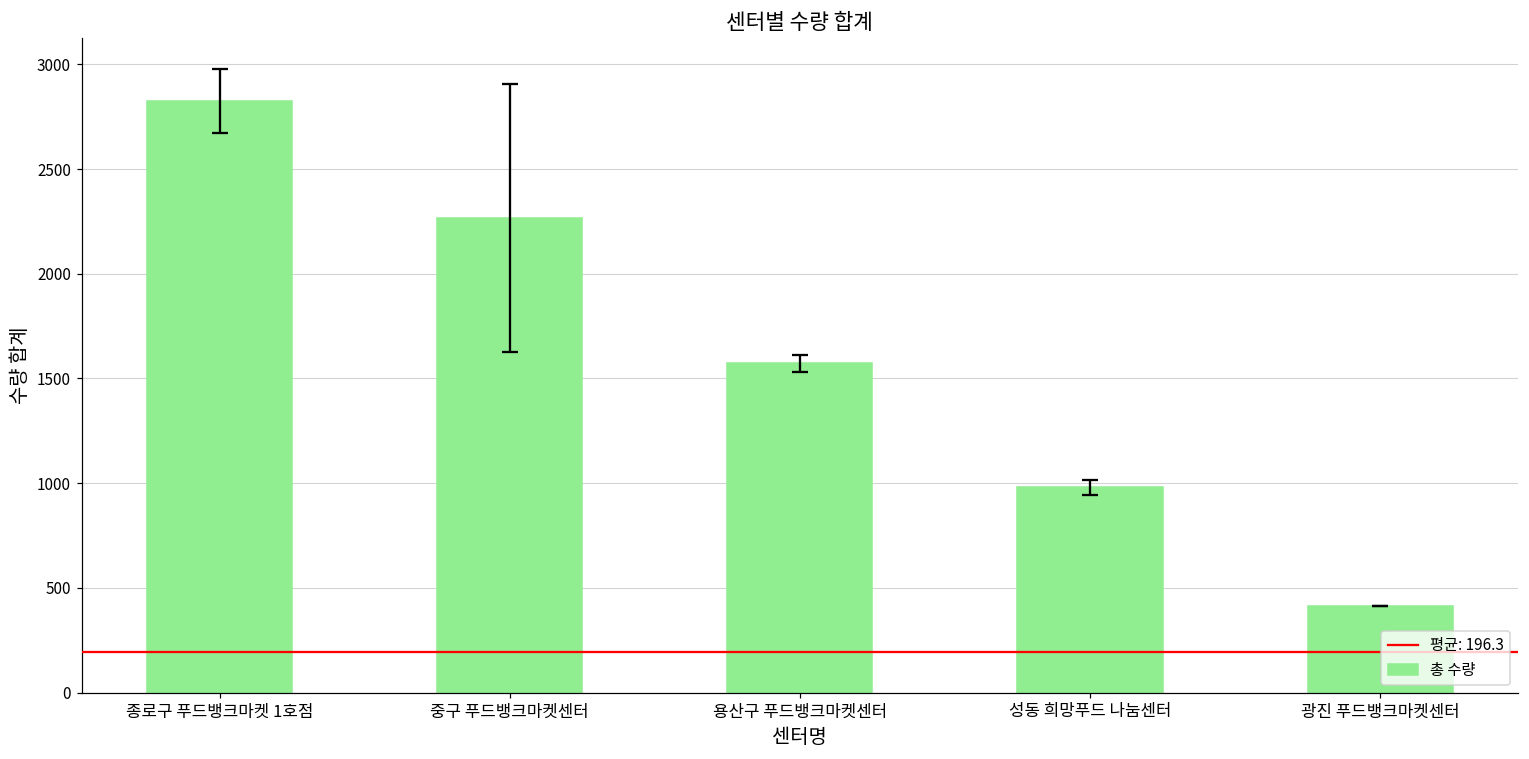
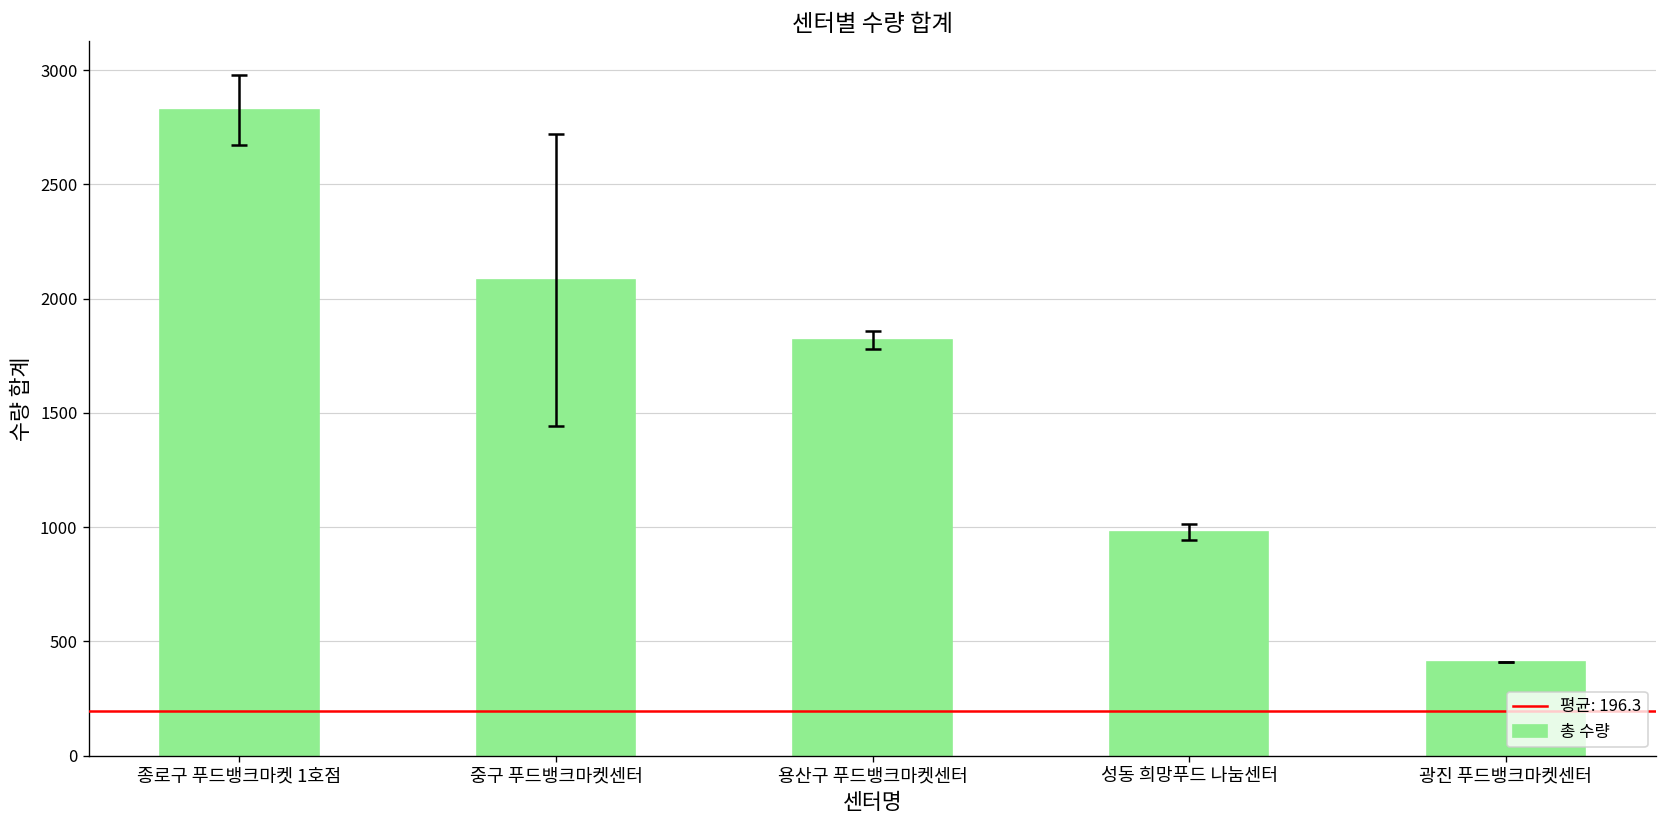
  {
    "총 수량": {
      "종로구 푸드뱅크마켓 1호점": 2830,
-     "중구 푸드뱅크마켓센터": 2270,
-     "용산구 푸드뱅크마켓센터": 1570,
+     "중구 푸드뱅크마켓센터": 2080,
+     "용산구 푸드뱅크마켓센터": 1820,
      "성동 희망푸드 나눔센터": 980,
      "광진 푸드뱅크마켓센터": 410
    }
  }
